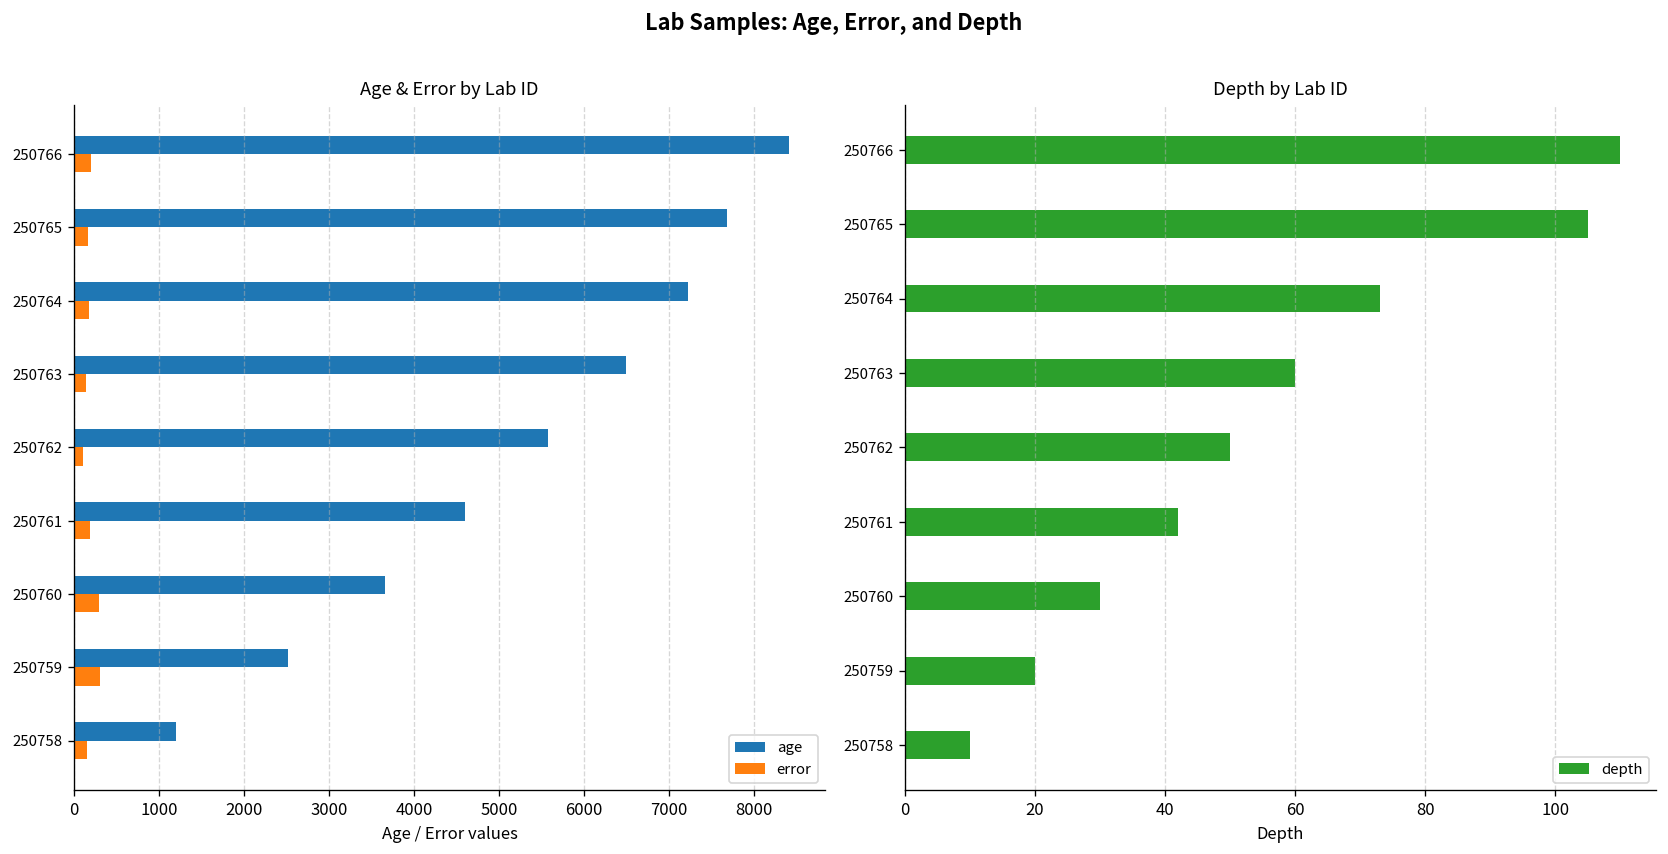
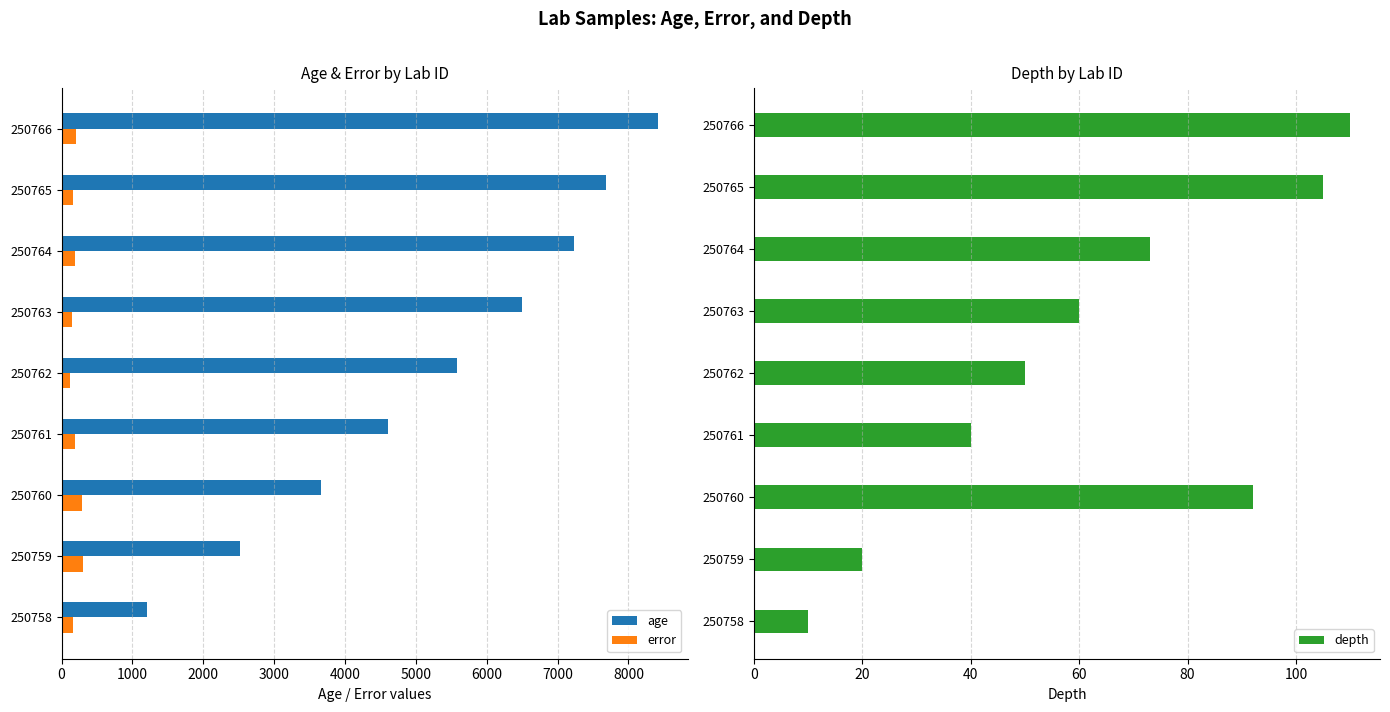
  {
    "Age & Error by Lab ID": {
      "age": {
        "250766": 8400,
        "250765": 7700,
        "250764": 7200,
        "250763": 6500,
        "250762": 5600,
        "250761": 4600,
        "250760": 3700,
        "250759": 2500,
        "250758": 1200
      },
      "error": {
        "250766": 200,
        "250765": 200,
        "250764": 200,
        "250763": 100,
        "250762": 100,
        "250761": 200,
        "250760": 300,
        "250759": 300,
        "250758": 200
      }
    },
    "Depth by Lab ID": {
      "250766": 110,
      "250765": 105,
      "250764": 73,
      "250763": 60,
      "250762": 50,
-     "250761": 42,
-     "250760": 30,
+     "250761": 40,
+     "250760": 92,
      "250759": 20,
      "250758": 10
    }
  }
